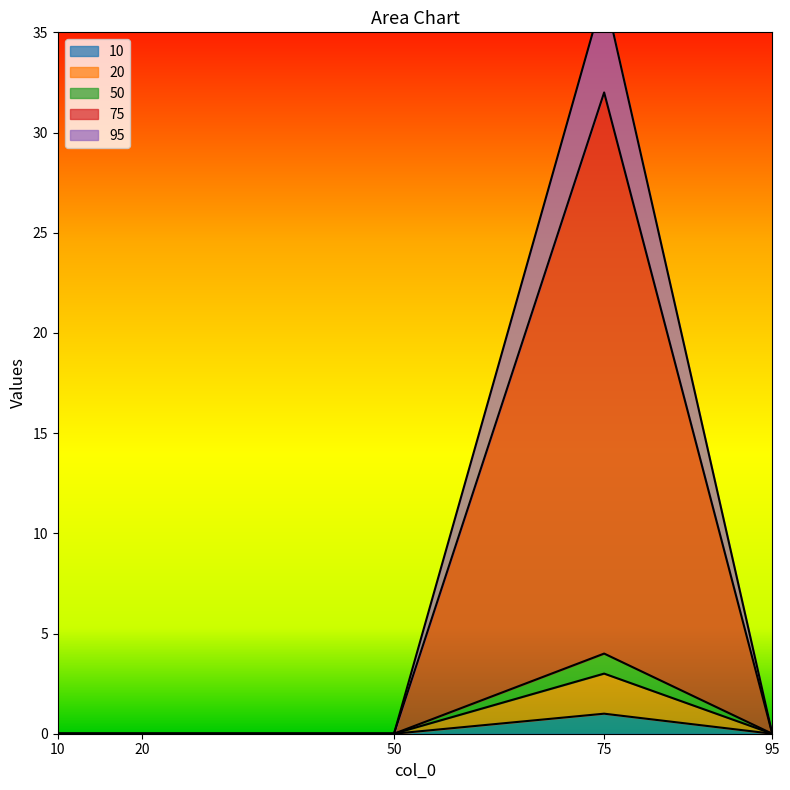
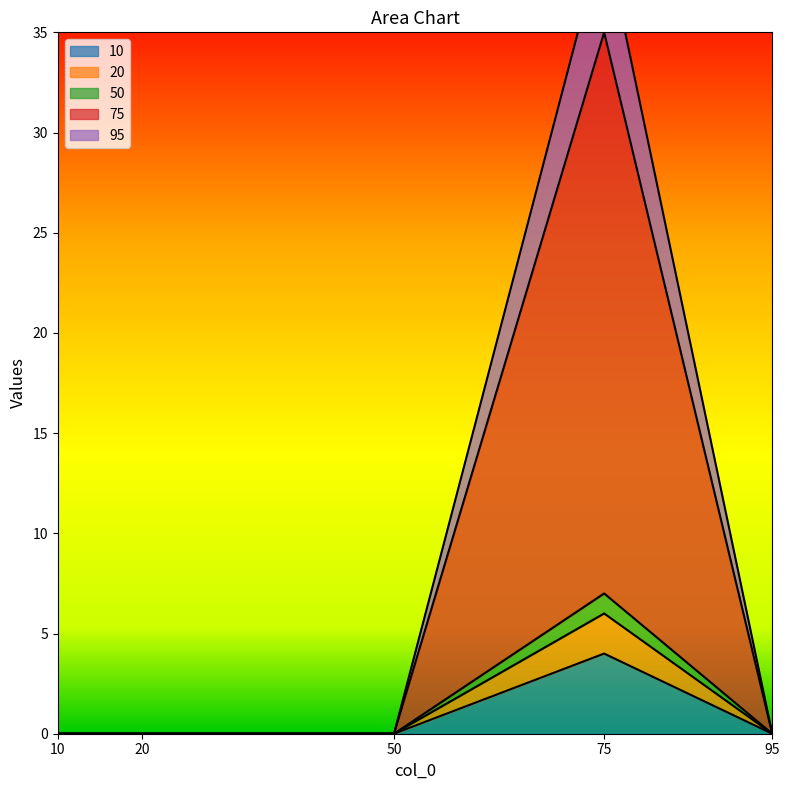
  {
    "10": {
-     "75": 1
+     "75": 4
    },
    "20": {
      "75": 2
    },
    "50": {
      "75": 1
    },
    "75": {
      "75": 28
    }
  }
